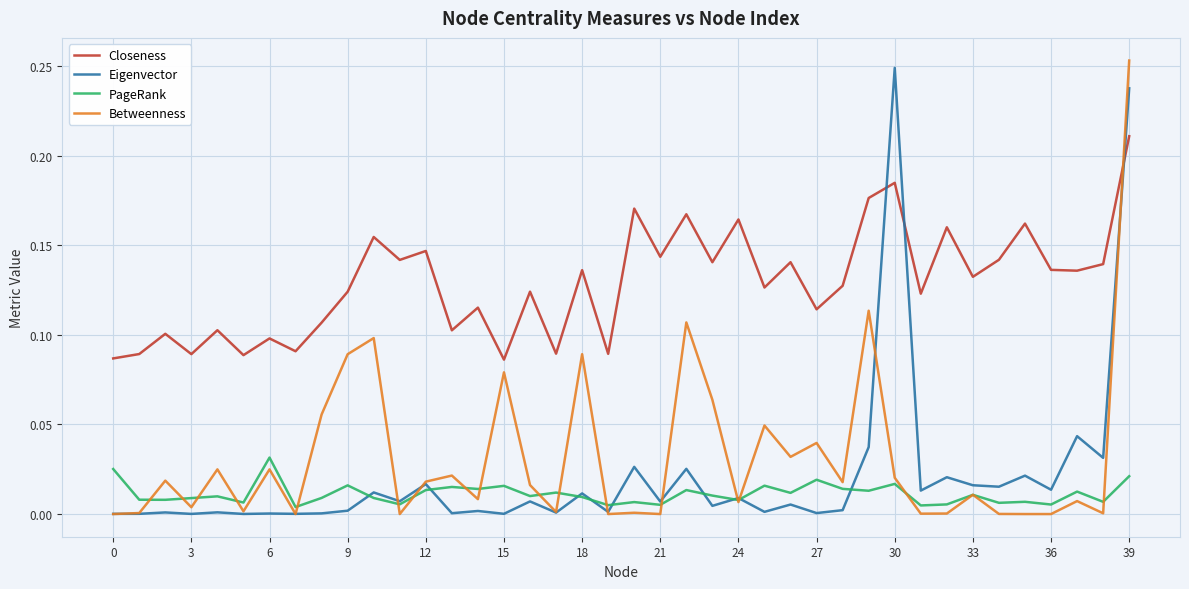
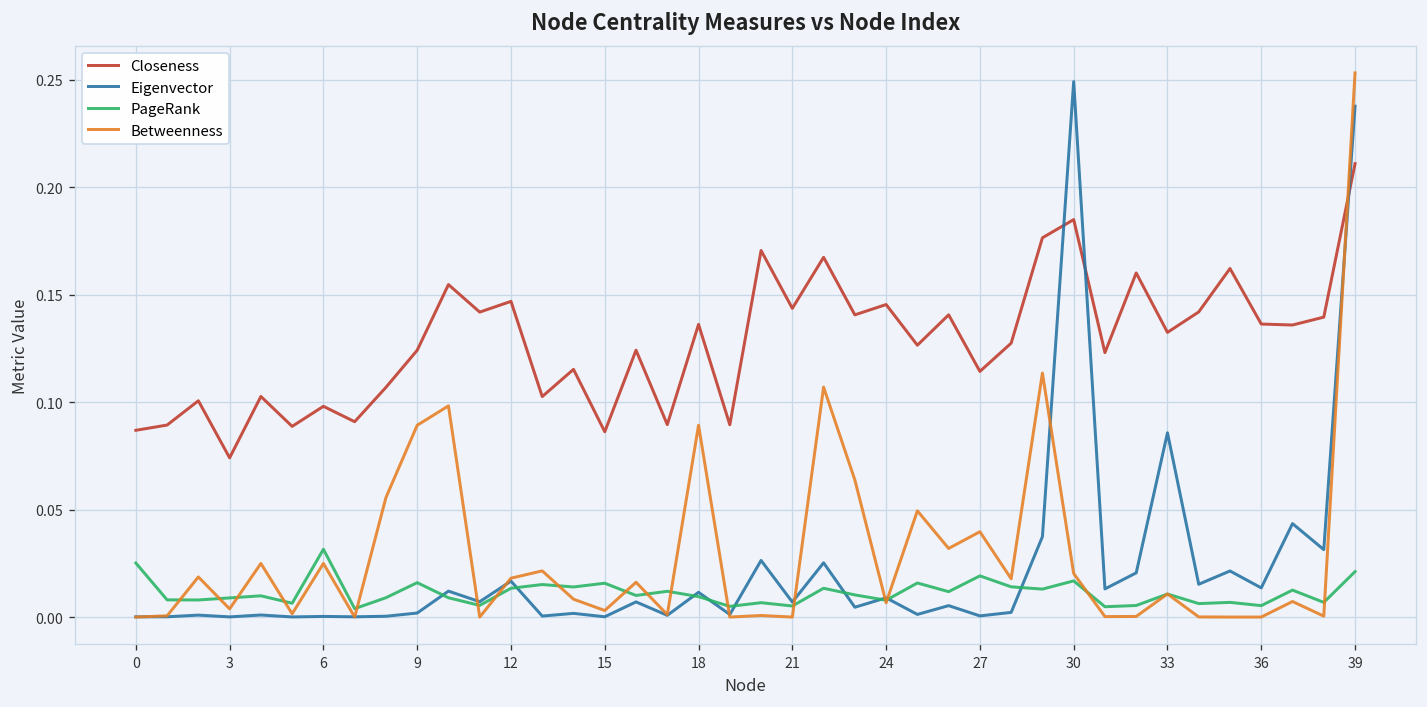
  {
    "Closeness": {
      "0": 0.087,
-     "3": 0.089,
+     "3": 0.074,
      "6": 0.098,
      "9": 0.124,
      "12": 0.147,
      "15": 0.086,
      "18": 0.136,
      "21": 0.144,
-     "24": 0.164,
+     "24": 0.145,
      "27": 0.114,
      "30": 0.185,
      "33": 0.132,
      "36": 0.136,
      "39": 0.211
    },
    "Eigenvector": {
      "3": 0.000,
      "6": 0.000,
      "9": 0.002,
      "15": 0.000,
      "18": 0.012,
      "21": 0.007,
      "27": 0.001,
      "30": 0.249,
-     "33": 0.016,
+     "33": 0.086,
      "36": 0.014,
      "39": 0.238
    },
    "PageRank": {
      "0": 0.025,
      "3": 0.009,
      "6": 0.032,
      "9": 0.016,
      "12": 0.013,
      "15": 0.016,
      "18": 0.010,
      "21": 0.005,
      "27": 0.019,
      "30": 0.017,
      "36": 0.005,
      "39": 0.021
    },
    "Betweenness": {
      "3": 0.004,
      "6": 0.025,
      "9": 0.089,
-     "15": 0.079,
+     "15": 0.003,
      "18": 0.089,
      "21": 0.000,
      "27": 0.040,
      "30": 0.020,
      "36": 0.000,
      "39": 0.253
    }
  }
